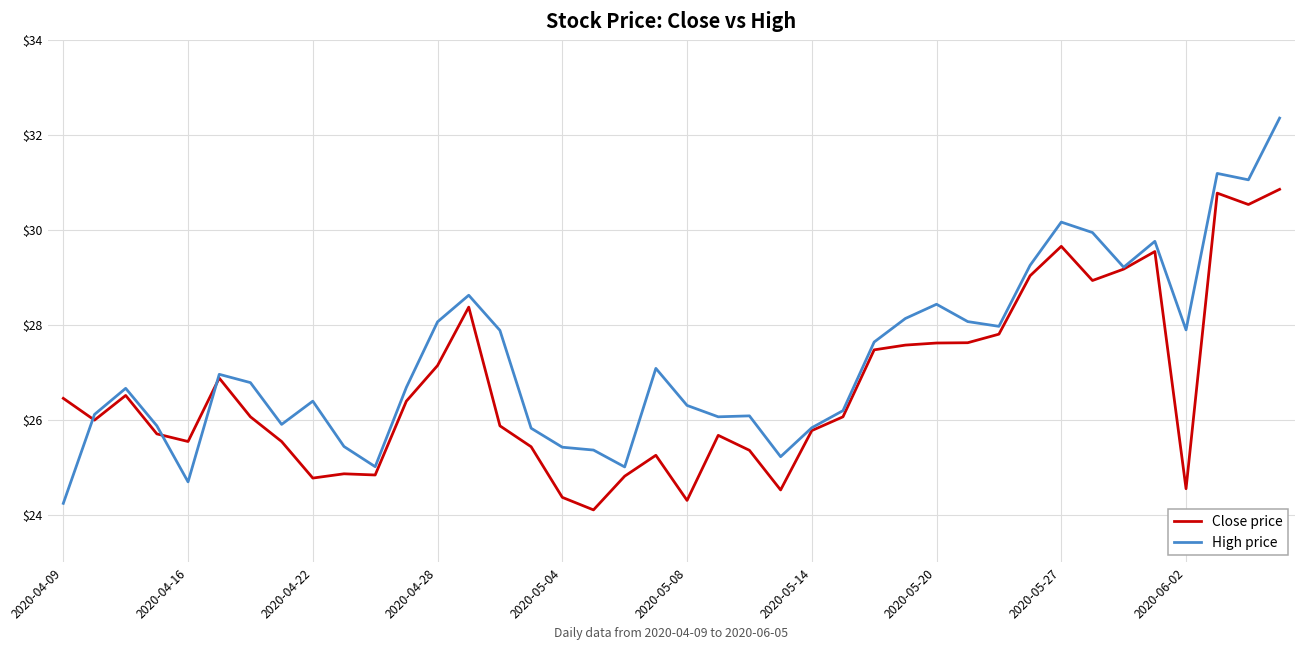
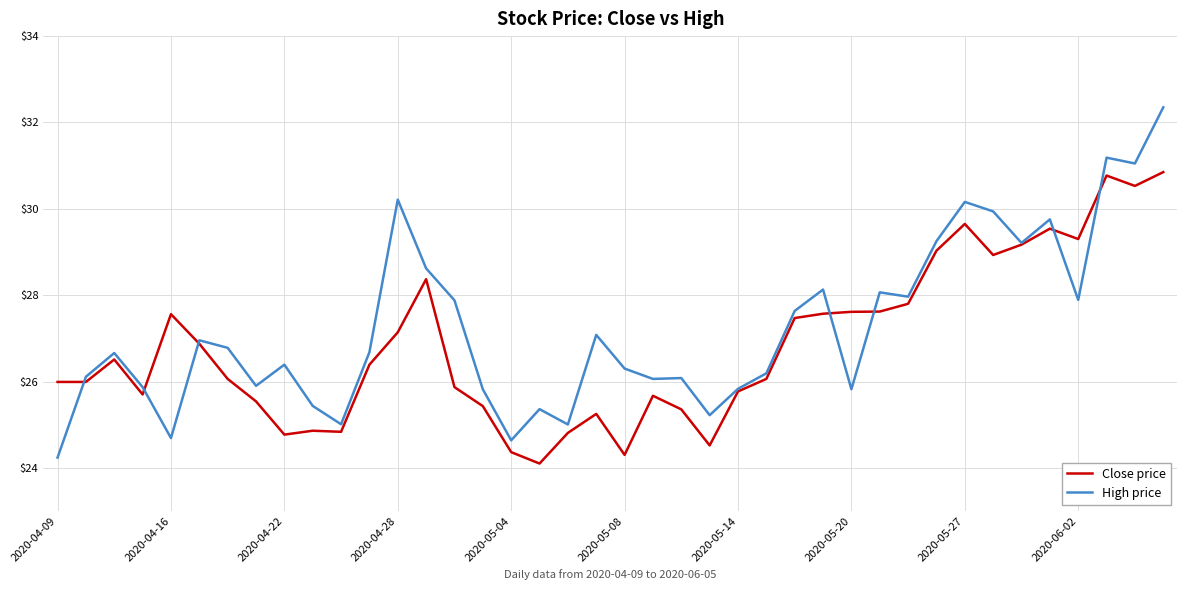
  {
    "Close price": {
-     "2020-04-09": "$26.4",
-     "2020-04-16": "$25.5",
+     "2020-04-09": "$26.0",
+     "2020-04-16": "$27.6",
      "2020-04-22": "$24.8",
      "2020-04-28": "$27.1",
      "2020-05-04": "$24.4",
      "2020-05-08": "$24.3",
      "2020-05-20": "$27.6",
      "2020-05-27": "$29.6",
-     "2020-06-02": "$24.5"
+     "2020-06-02": "$29.3"
    },
    "High price": {
      "2020-04-09": "$24.2",
      "2020-04-16": "$24.7",
      "2020-04-22": "$26.4",
-     "2020-04-28": "$28.1",
-     "2020-05-04": "$25.4",
+     "2020-04-28": "$30.2",
+     "2020-05-04": "$24.6",
      "2020-05-08": "$26.3",
-     "2020-05-20": "$28.4",
+     "2020-05-20": "$25.8",
      "2020-05-27": "$30.2",
      "2020-06-02": "$27.9"
    }
  }
